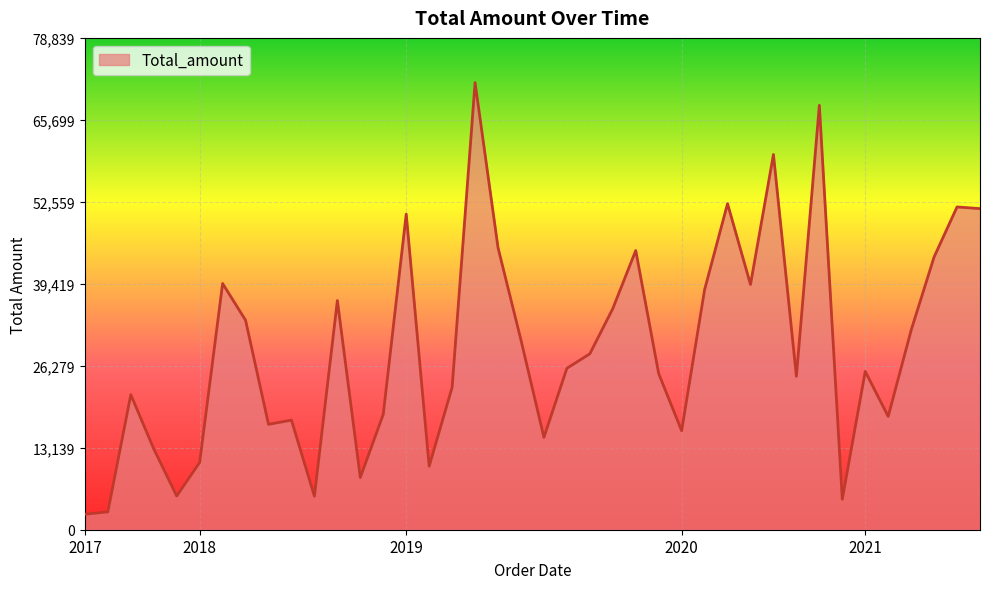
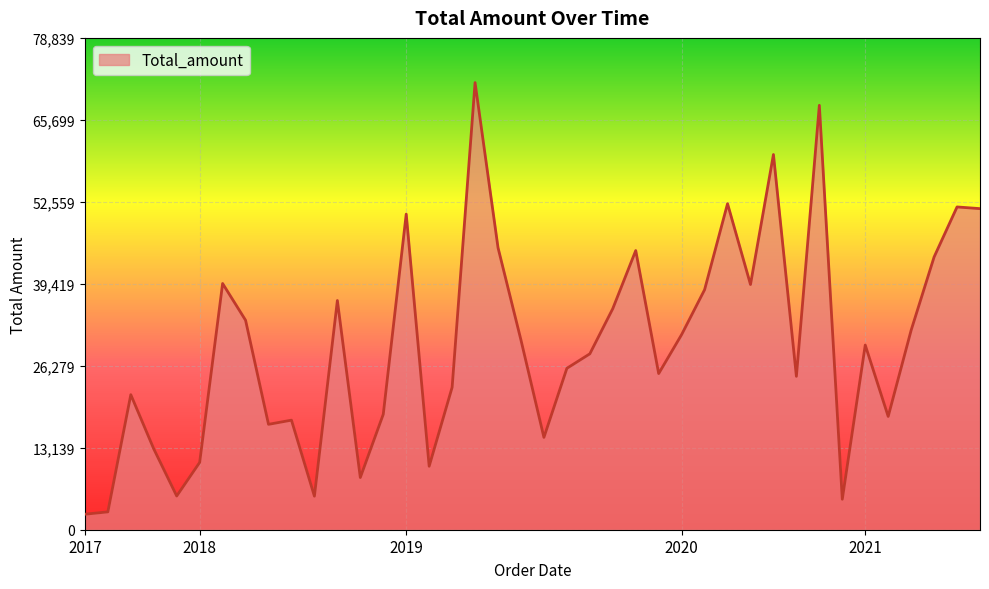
  {
    "2017": "2,000",
    "2018": "11,000",
    "2019": "51,000",
-   "2020": "16,000",
-   "2021": "25,000"
+   "2020": "31,000",
+   "2021": "30,000"
  }
